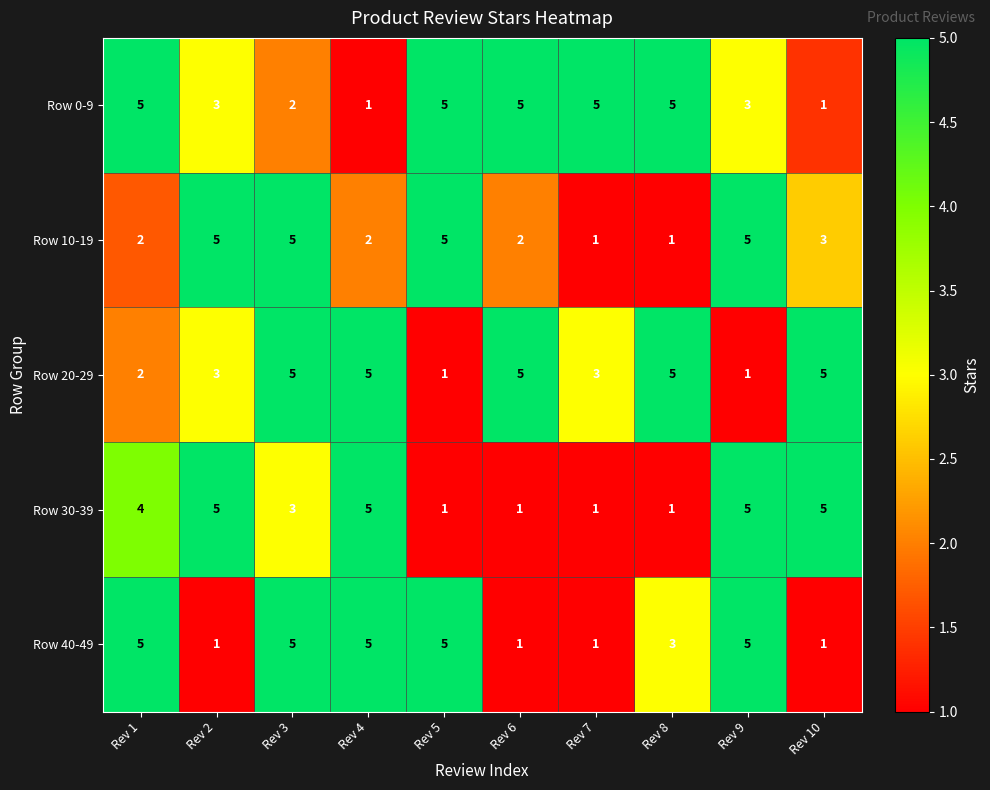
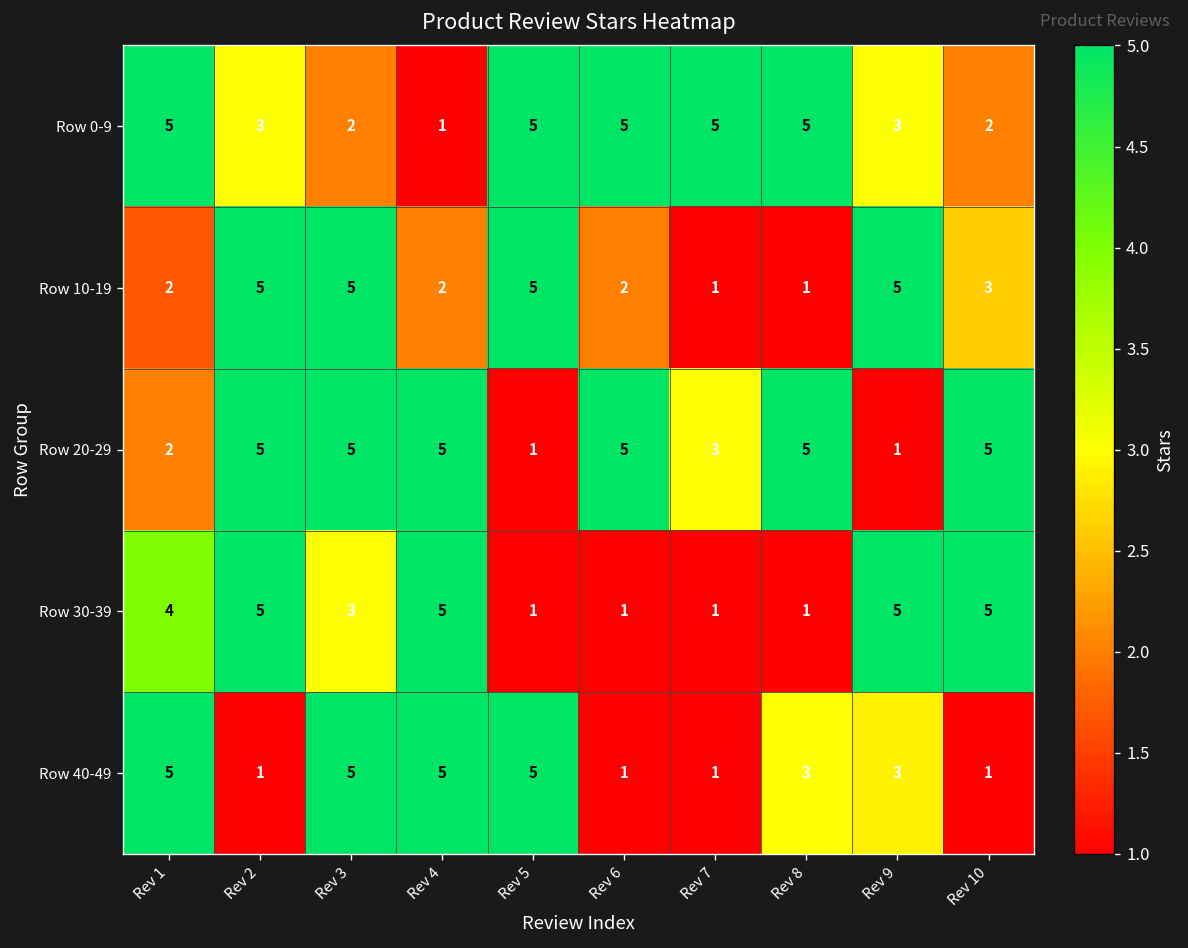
  {
    "Row 0-9": {
      "Rev 1": 5,
      "Rev 2": 3,
      "Rev 3": 2,
      "Rev 4": 1,
      "Rev 5": 5,
      "Rev 6": 5,
      "Rev 7": 5,
      "Rev 8": 5,
      "Rev 9": 3,
-     "Rev 10": 1
+     "Rev 10": 2
    },
    "Row 10-19": {
      "Rev 1": 2,
      "Rev 2": 5,
      "Rev 3": 5,
      "Rev 4": 2,
      "Rev 5": 5,
      "Rev 6": 2,
      "Rev 7": 1,
      "Rev 8": 1,
      "Rev 9": 5,
      "Rev 10": 3
    },
    "Row 20-29": {
      "Rev 1": 2,
-     "Rev 2": 3,
+     "Rev 2": 5,
      "Rev 3": 5,
      "Rev 4": 5,
      "Rev 5": 1,
      "Rev 6": 5,
      "Rev 7": 3,
      "Rev 8": 5,
      "Rev 9": 1,
      "Rev 10": 5
    },
    "Row 30-39": {
      "Rev 1": 4,
      "Rev 2": 5,
      "Rev 3": 3,
      "Rev 4": 5,
      "Rev 5": 1,
      "Rev 6": 1,
      "Rev 7": 1,
      "Rev 8": 1,
      "Rev 9": 5,
      "Rev 10": 5
    },
    "Row 40-49": {
      "Rev 1": 5,
      "Rev 2": 1,
      "Rev 3": 5,
      "Rev 4": 5,
      "Rev 5": 5,
      "Rev 6": 1,
      "Rev 7": 1,
      "Rev 8": 3,
-     "Rev 9": 5,
+     "Rev 9": 3,
      "Rev 10": 1
    }
  }
